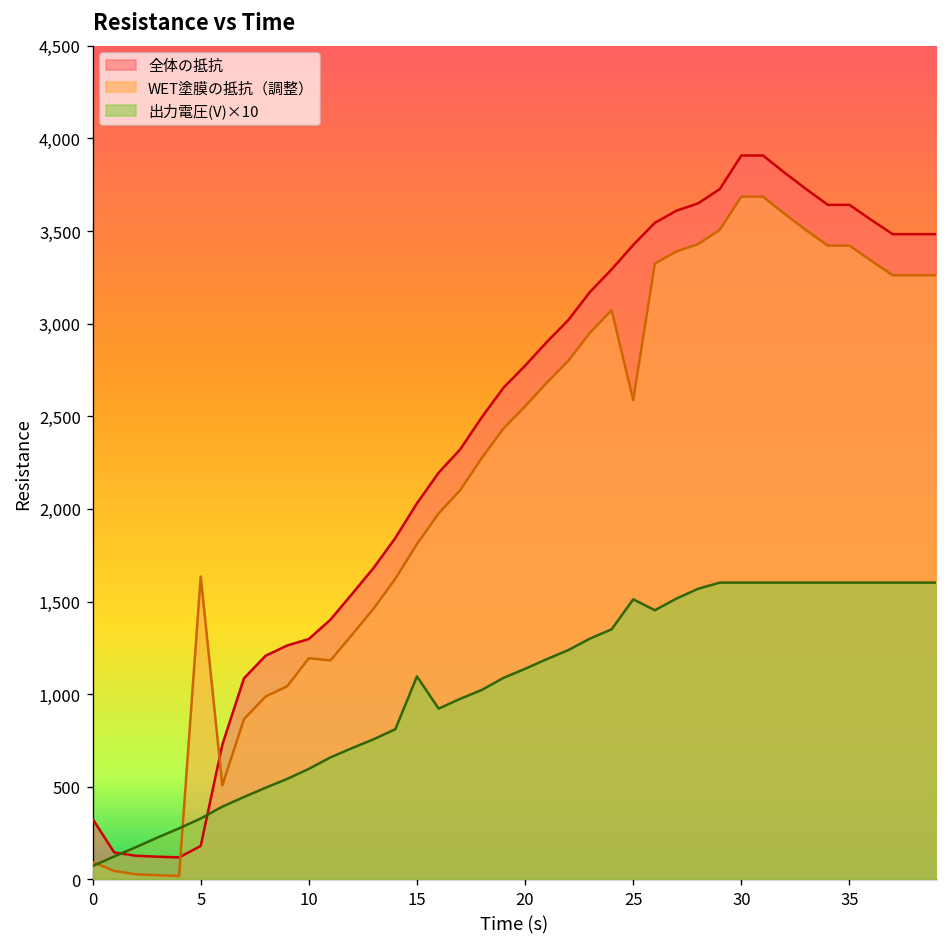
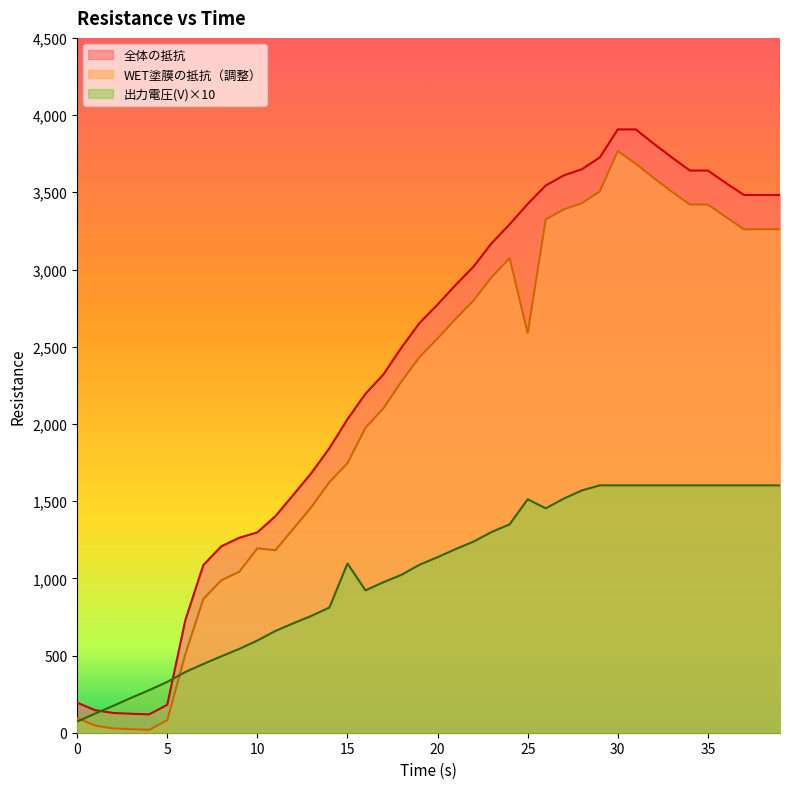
  {
    "全体の抵抗": {
-     "0": "330",
+     "0": "190",
      "5": "180",
      "10": "1,300",
      "15": "2,030",
      "20": "2,770",
      "25": "3,420",
      "30": "3,910",
      "35": "3,640"
    },
    "WET塗膜の抵抗（調整）": {
      "0": "90",
-     "5": "1,630",
+     "5": "80",
      "10": "1,190",
-     "15": "1,810",
+     "15": "1,750",
      "20": "2,550",
      "25": "2,590",
-     "30": "3,690",
+     "30": "3,770",
      "35": "3,420"
    },
    "出力電圧(V)×10": {
      "0": "70",
      "5": "330",
      "10": "600",
      "15": "1,100",
      "20": "1,140",
      "25": "1,510",
      "30": "1,600",
      "35": "1,600"
    }
  }
